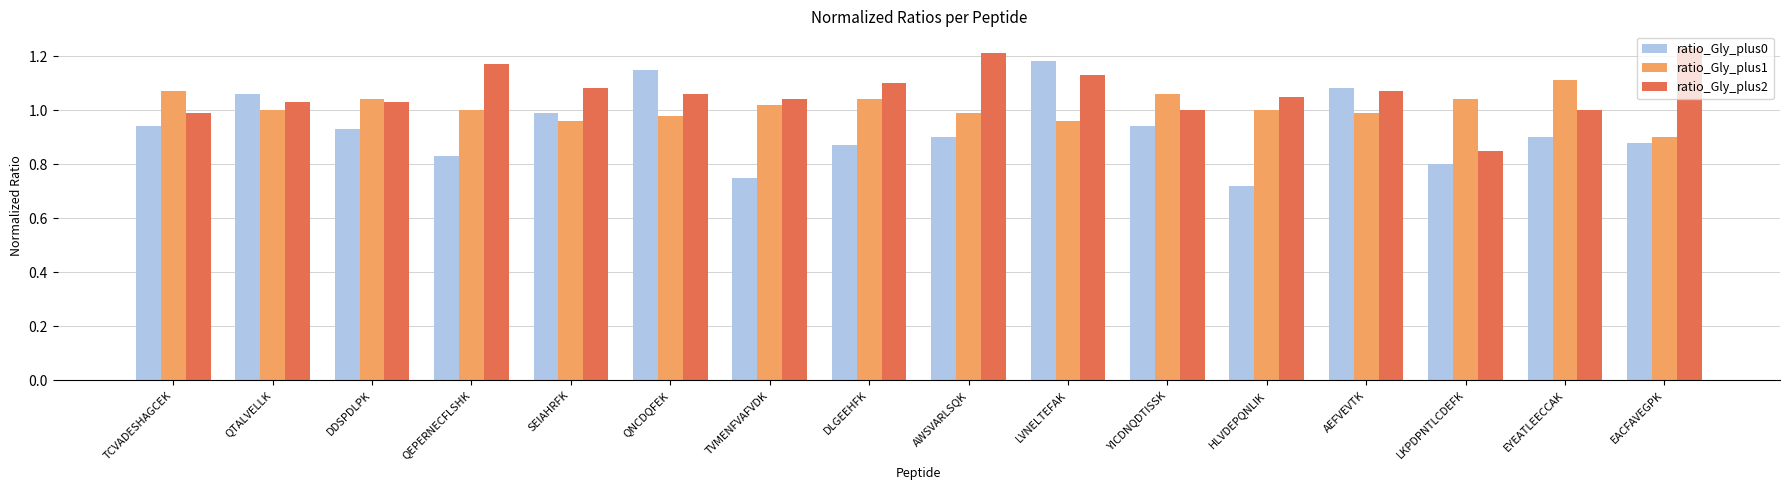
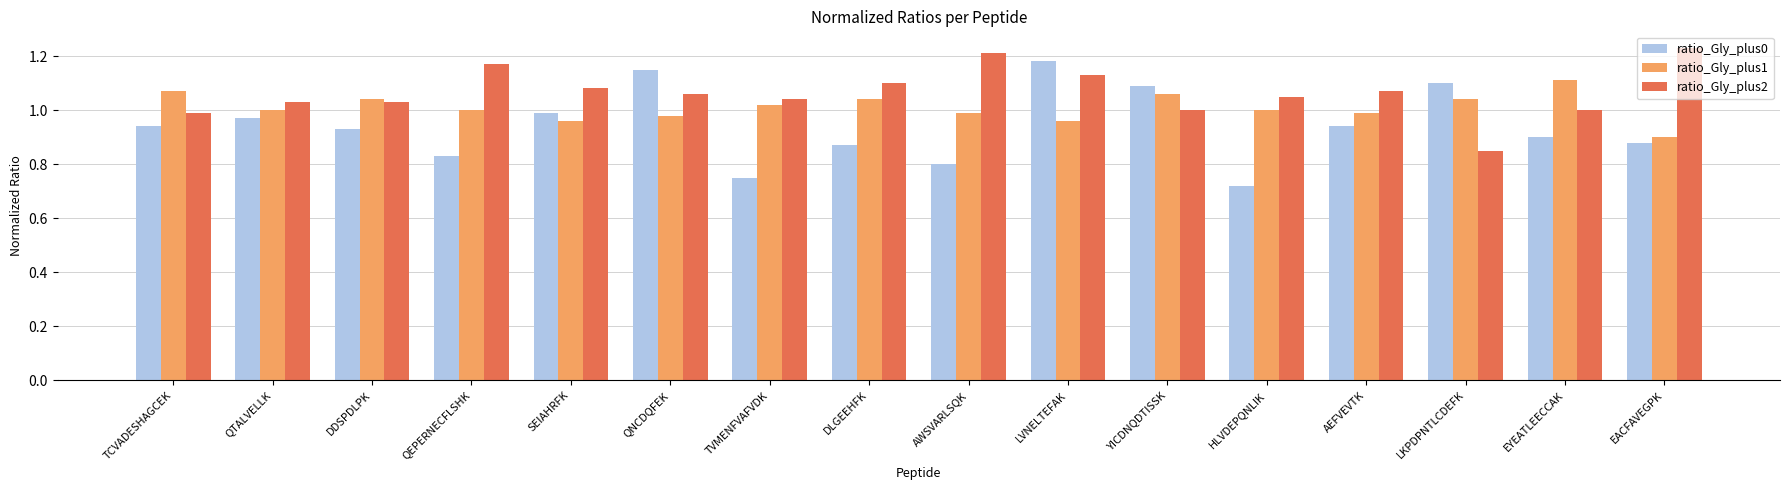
  {
    "ratio_Gly_plus0": {
      "TCVADESHAGCEK": 0.94,
-     "QTALVELLK": 1.06,
+     "QTALVELLK": 0.97,
      "DDSPDLPK": 0.93,
      "QEPERNECFLSHK": 0.83,
      "SEIAHRFK": 0.99,
      "QNCDQFEK": 1.15,
      "TVMENFVAFVDK": 0.75,
      "DLGEEHFK": 0.87,
-     "AWSVARLSQK": 0.9,
+     "AWSVARLSQK": 0.8,
      "LVNELTEFAK": 1.18,
-     "YICDNQDTISSK": 0.94,
+     "YICDNQDTISSK": 1.09,
      "HLVDEPQNLIK": 0.72,
-     "AEFVEVTK": 1.08,
-     "LKPDPNTLCDEFK": 0.8,
+     "AEFVEVTK": 0.94,
+     "LKPDPNTLCDEFK": 1.1,
      "EYEATLEECCAK": 0.90,
      "EACFAVEGPK": 0.88
    }
  }
